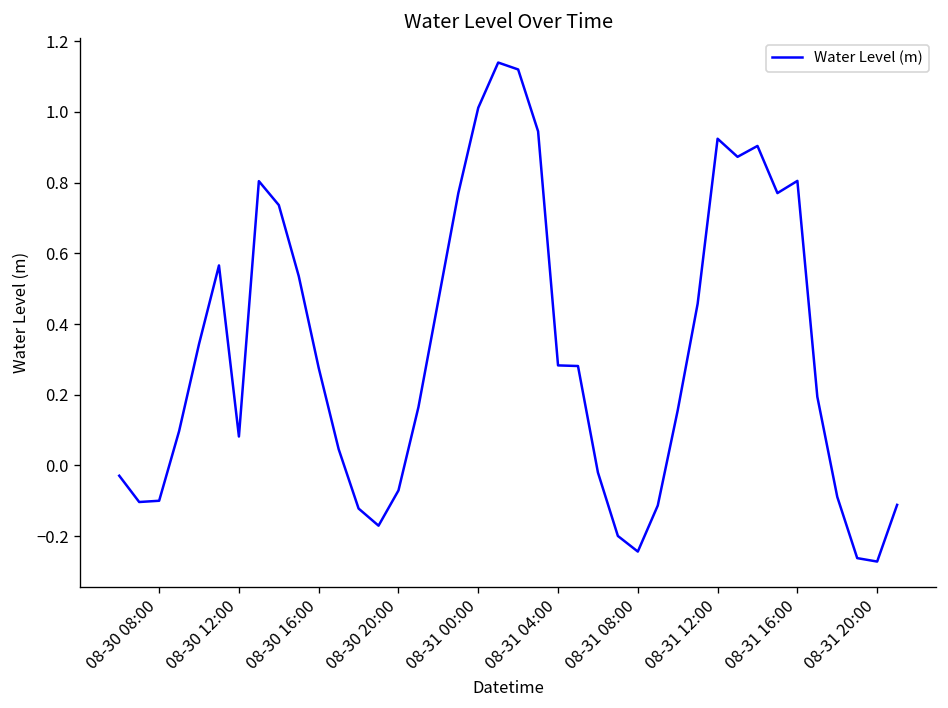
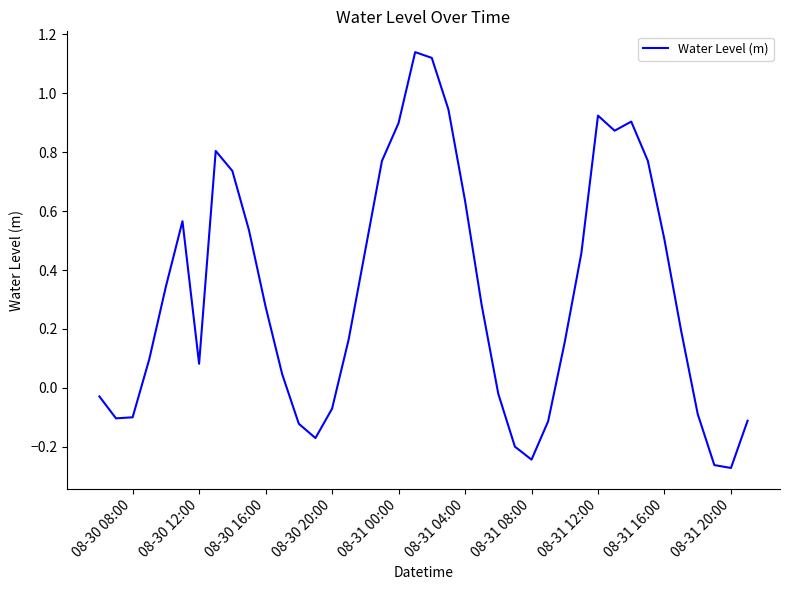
  {
    "08-30 08:00": -0.10,
    "08-30 12:00": 0.08,
    "08-30 16:00": 0.28,
    "08-30 20:00": -0.07,
-   "08-31 00:00": 1.01,
-   "08-31 04:00": 0.28,
+   "08-31 00:00": 0.90,
+   "08-31 04:00": 0.64,
    "08-31 08:00": -0.24,
    "08-31 12:00": 0.92,
-   "08-31 16:00": 0.81,
+   "08-31 16:00": 0.50,
    "08-31 20:00": -0.27
  }
